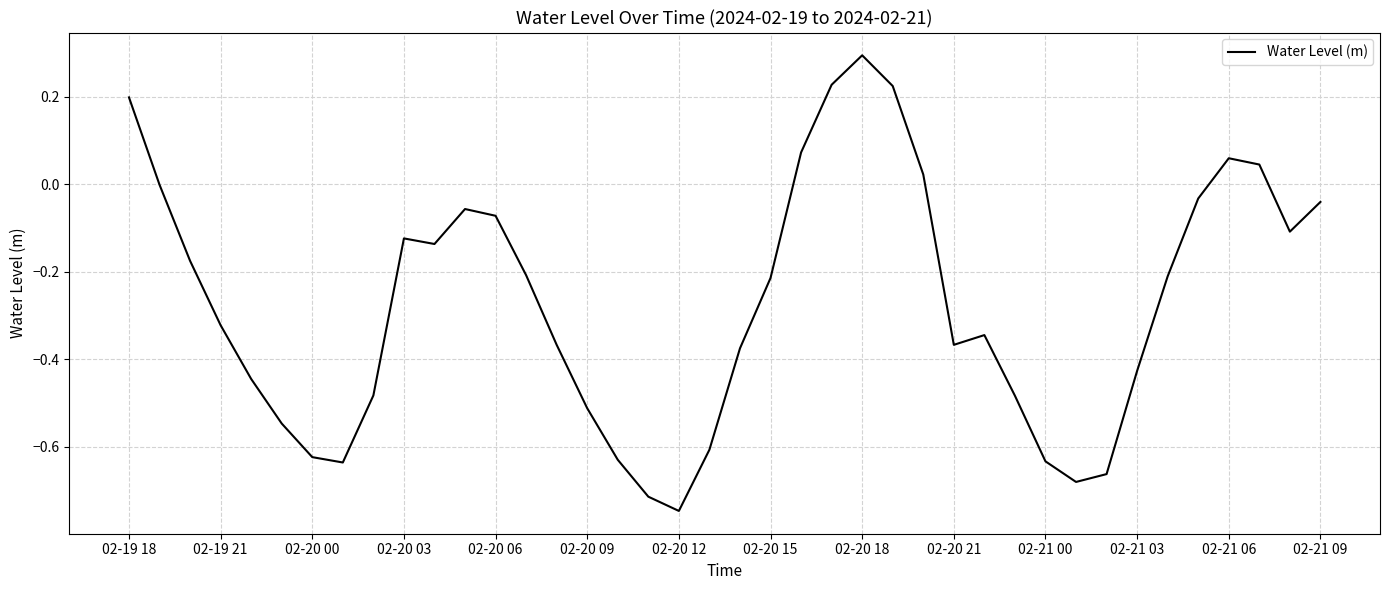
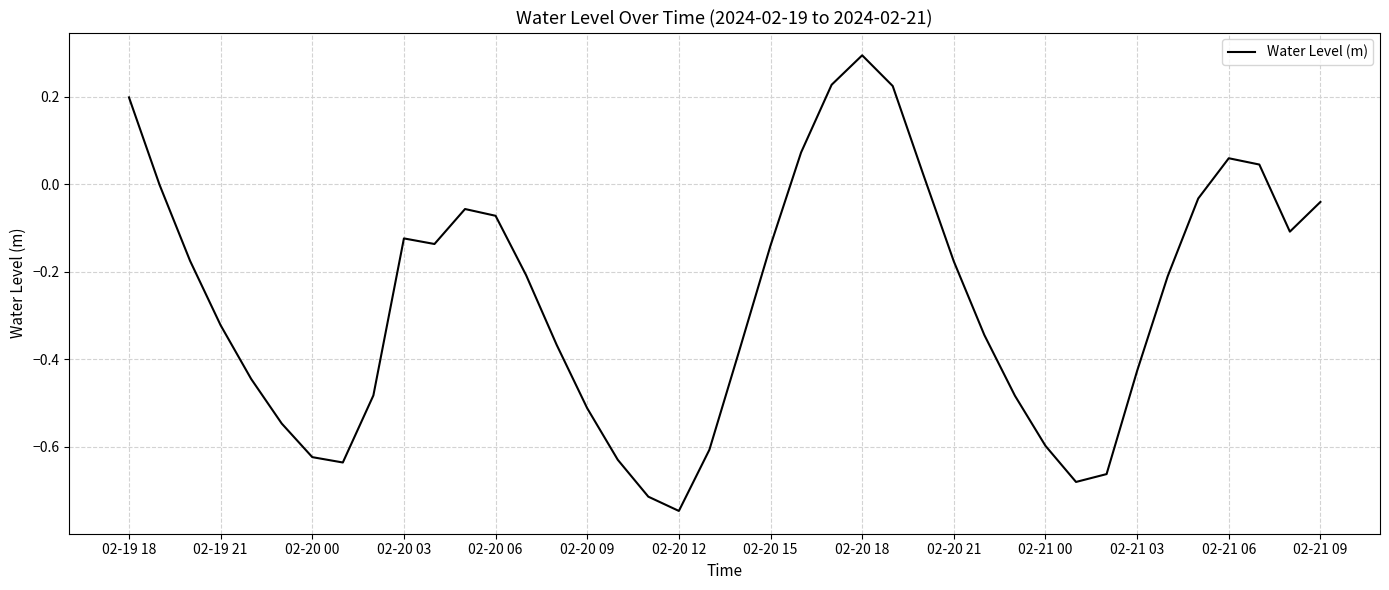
  {
    "02-19 18": 0.20,
    "02-19 21": -0.32,
    "02-20 00": -0.62,
    "02-20 03": -0.12,
    "02-20 06": -0.07,
    "02-20 09": -0.51,
    "02-20 12": -0.75,
-   "02-20 15": -0.21,
+   "02-20 15": -0.14,
    "02-20 18": 0.30,
-   "02-20 21": -0.37,
-   "02-21 00": -0.63,
+   "02-20 21": -0.18,
+   "02-21 00": -0.60,
    "02-21 03": -0.43,
    "02-21 06": 0.06,
    "02-21 09": -0.04
  }
